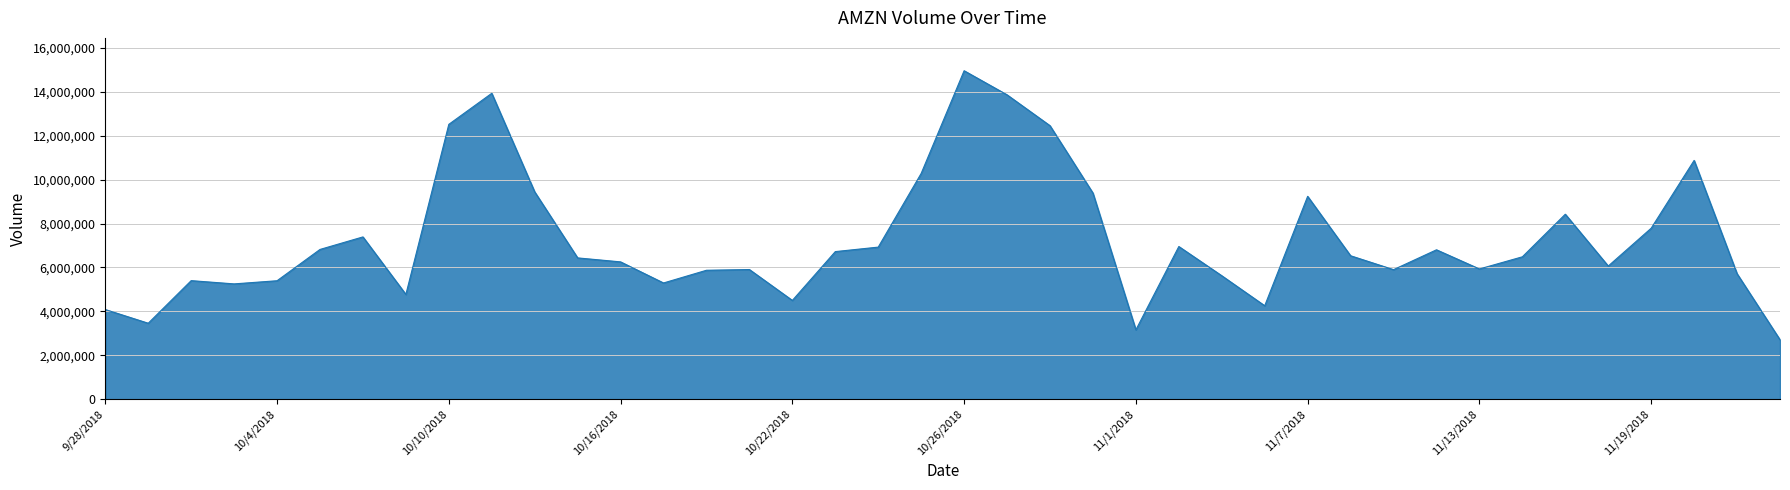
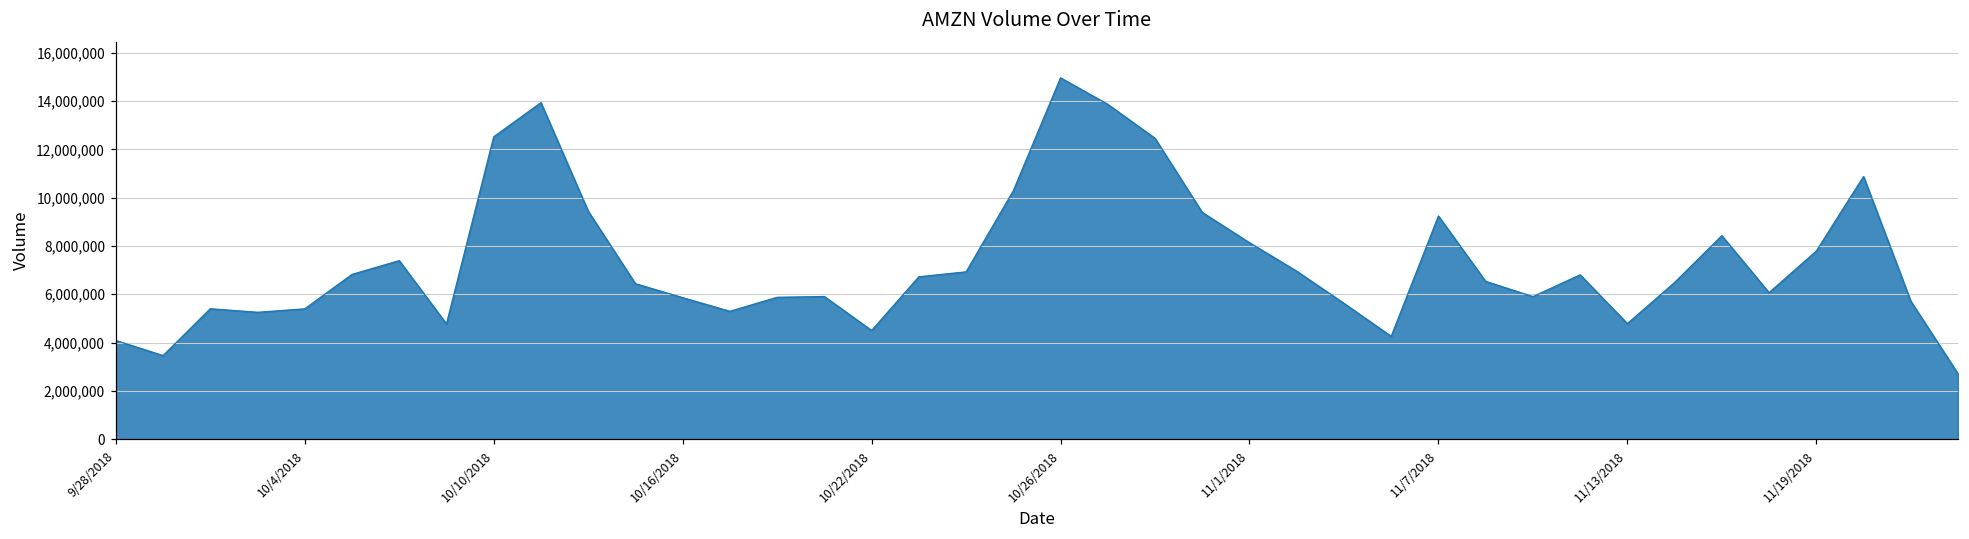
  {
    "9/28/2018": "4,100,000",
    "10/4/2018": "5,400,000",
    "10/10/2018": "12,500,000",
-   "10/16/2018": "6,300,000",
+   "10/16/2018": "5,900,000",
    "10/22/2018": "4,500,000",
    "10/26/2018": "15,000,000",
-   "11/1/2018": "3,200,000",
+   "11/1/2018": "8,100,000",
    "11/7/2018": "9,200,000",
-   "11/13/2018": "5,900,000",
+   "11/13/2018": "4,800,000",
    "11/19/2018": "7,800,000"
  }
